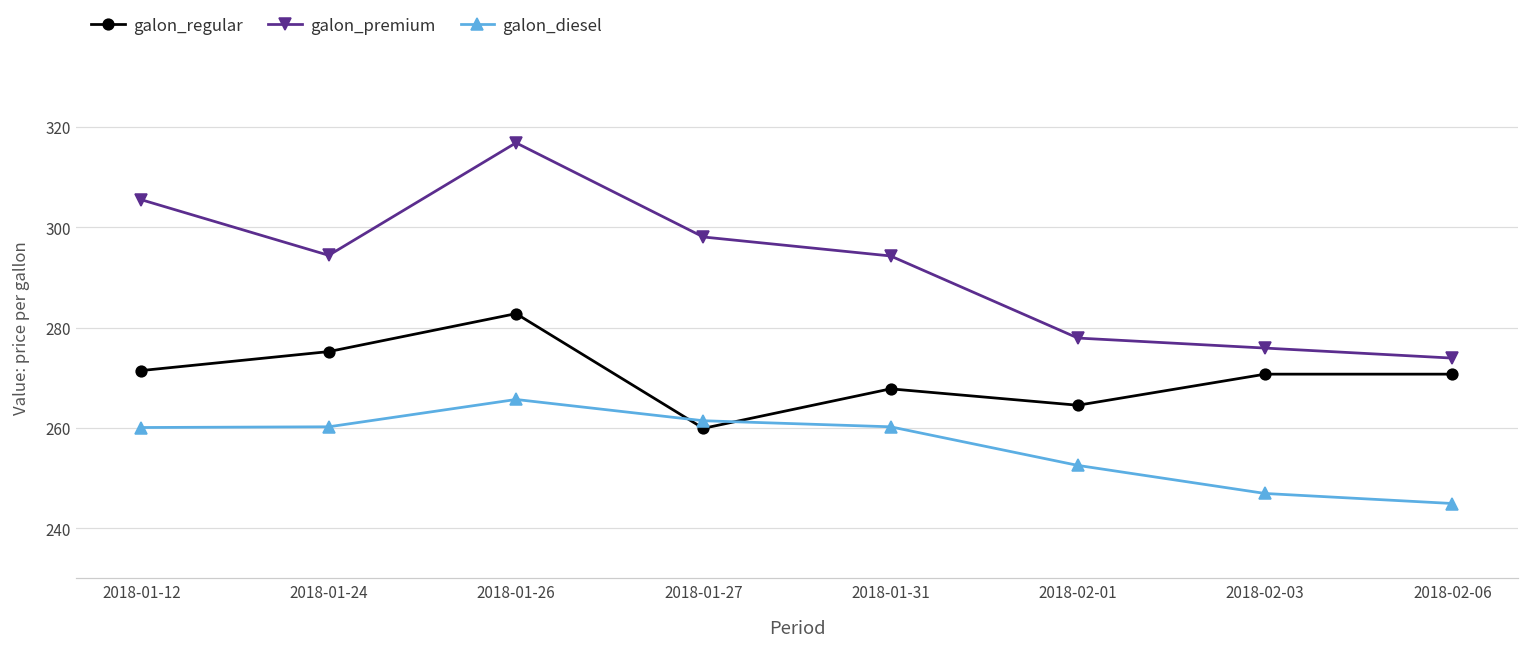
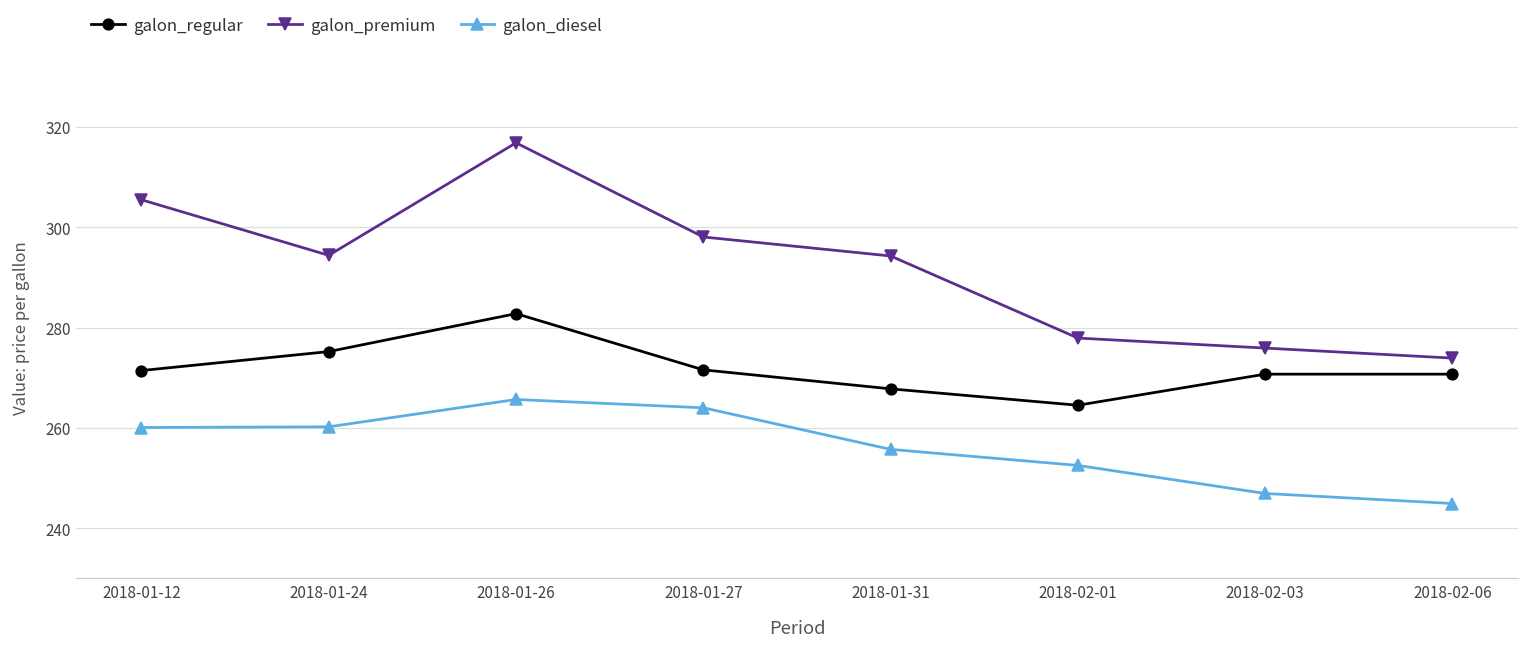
  {
    "galon_regular": {
      "2018-01-12": 271,
      "2018-01-24": 275,
      "2018-01-26": 283,
-     "2018-01-27": 260,
+     "2018-01-27": 272,
      "2018-01-31": 268,
      "2018-02-01": 265,
      "2018-02-03": 271,
      "2018-02-06": 271
    },
    "galon_premium": {
      "2018-01-12": 305,
      "2018-01-24": 294,
      "2018-01-26": 317,
      "2018-01-27": 298,
      "2018-01-31": 294,
      "2018-02-01": 278,
      "2018-02-03": 276,
      "2018-02-06": 274
    },
    "galon_diesel": {
      "2018-01-12": 260,
      "2018-01-24": 260,
      "2018-01-26": 266,
-     "2018-01-27": 261,
-     "2018-01-31": 260,
+     "2018-01-27": 264,
+     "2018-01-31": 256,
      "2018-02-01": 253,
      "2018-02-03": 247,
      "2018-02-06": 245
    }
  }
